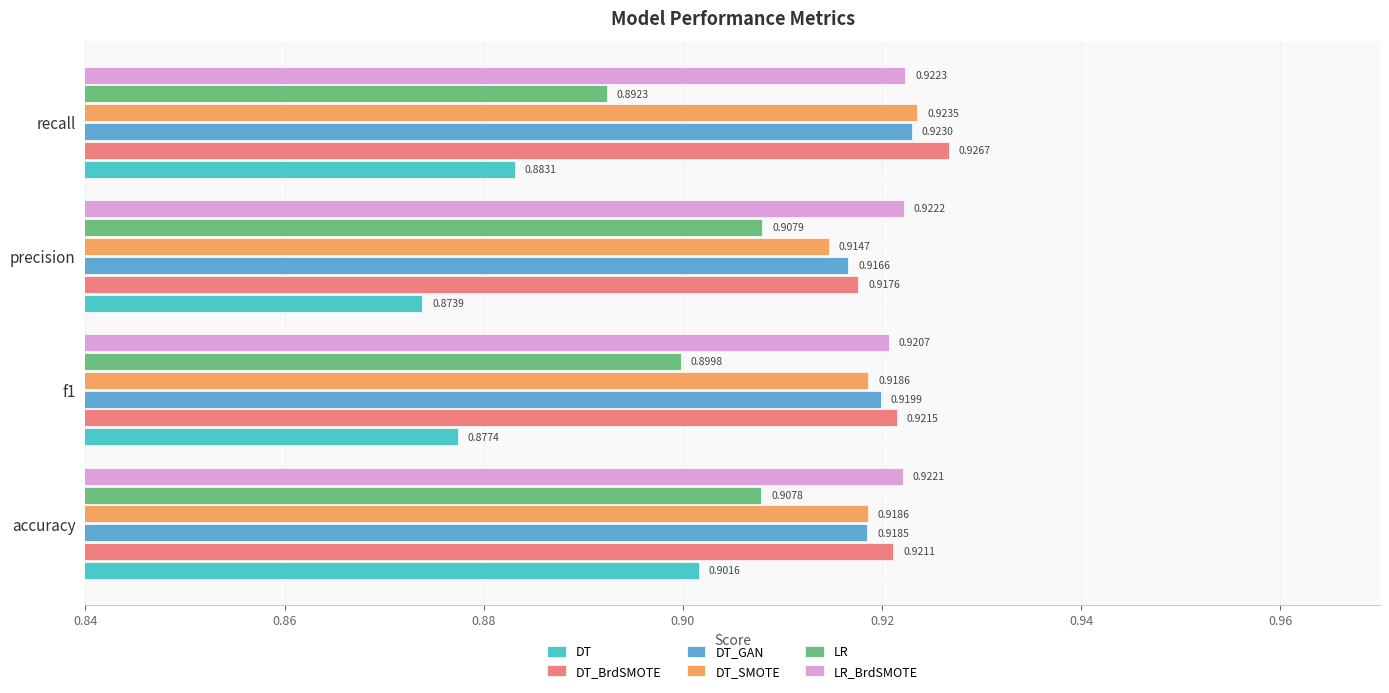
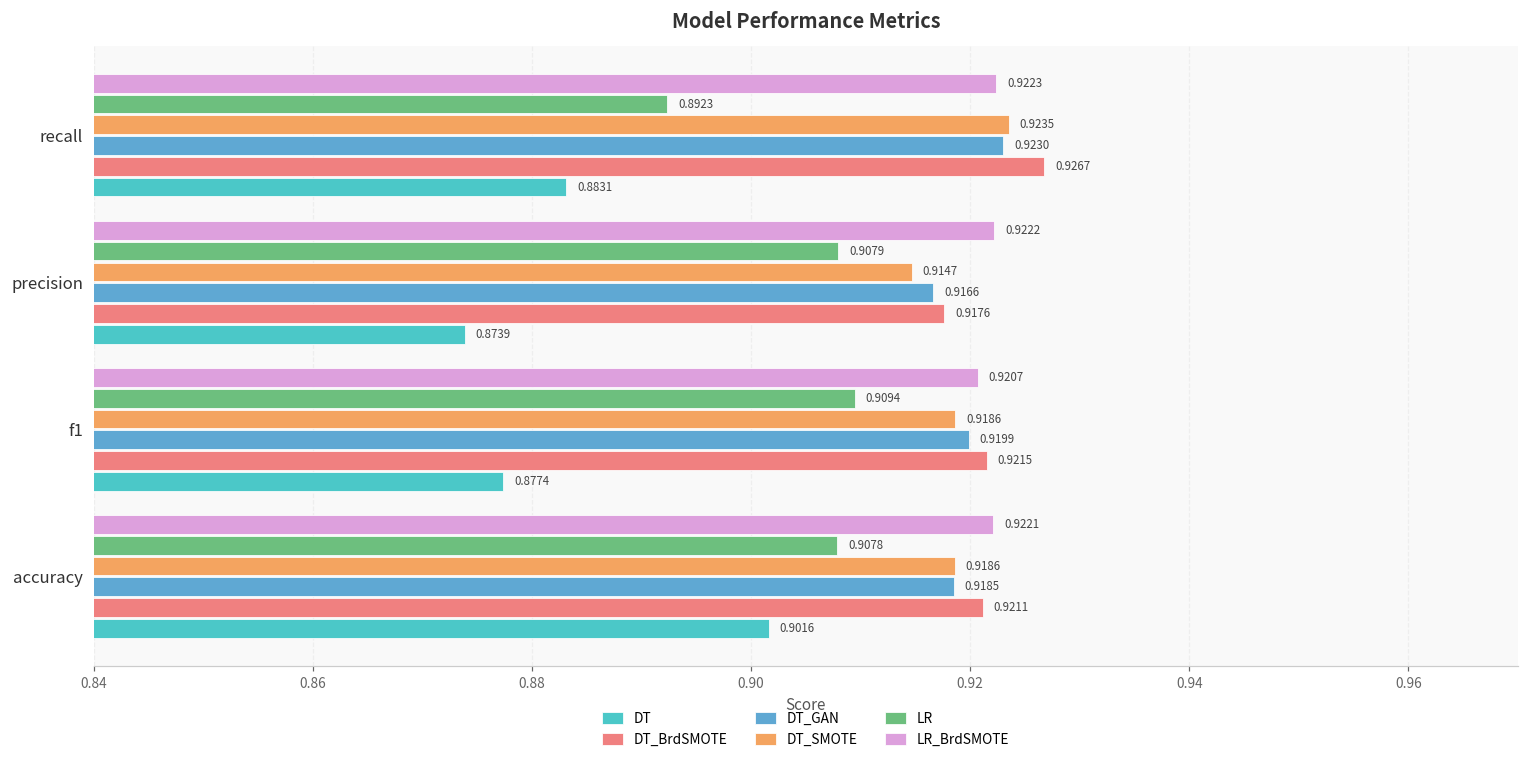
  {
    "LR": {
      "recall": 0.8923,
      "precision": 0.9079,
-     "f1": 0.8998,
+     "f1": 0.9094,
      "accuracy": 0.9078
    },
    "LR_BrdSMOTE": {
      "recall": 0.9223,
      "precision": 0.9222,
      "f1": 0.9207,
      "accuracy": 0.9221
    }
  }
